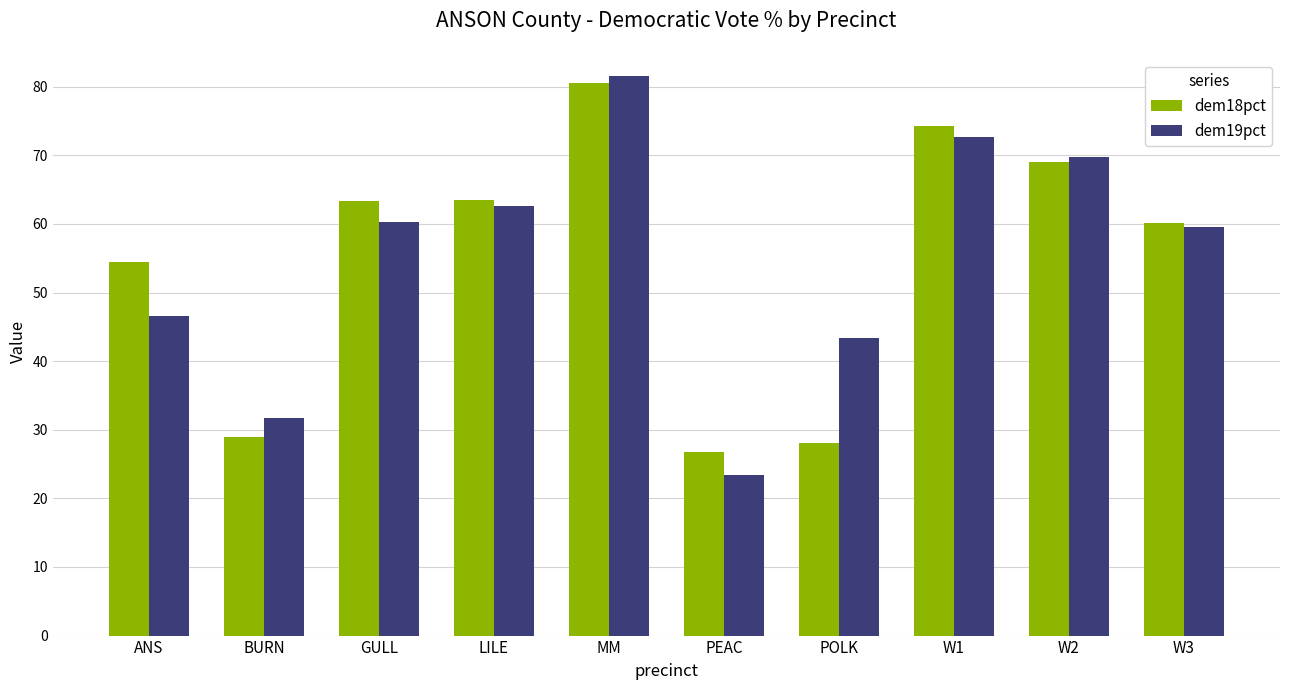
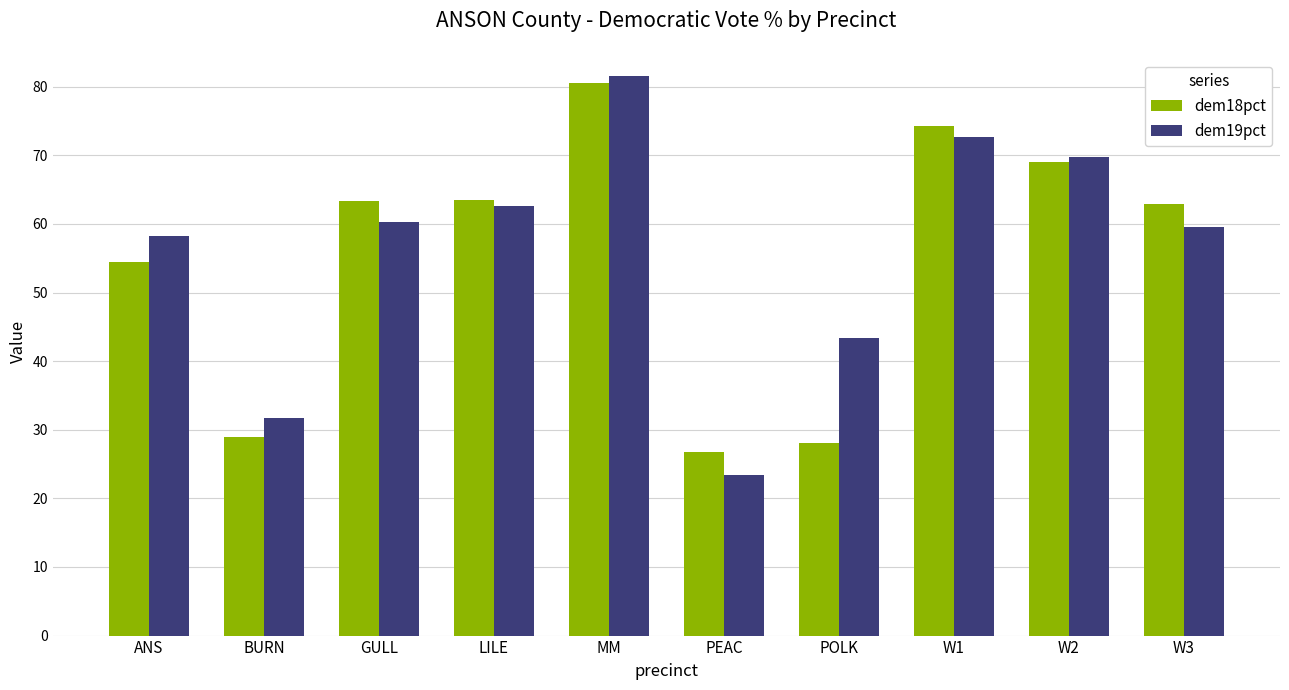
  {
    "dem18pct": {
      "ANS": 55,
      "BURN": 29,
      "GULL": 63,
      "LILE": 64,
      "MM": 81,
      "PEAC": 27,
      "POLK": 28,
      "W1": 74,
      "W2": 69,
-     "W3": 60
+     "W3": 63
    },
    "dem19pct": {
-     "ANS": 47,
+     "ANS": 58,
      "BURN": 32,
      "GULL": 60,
      "LILE": 63,
      "MM": 82,
      "PEAC": 23,
      "POLK": 43,
      "W1": 73,
      "W2": 70,
      "W3": 60
    }
  }
